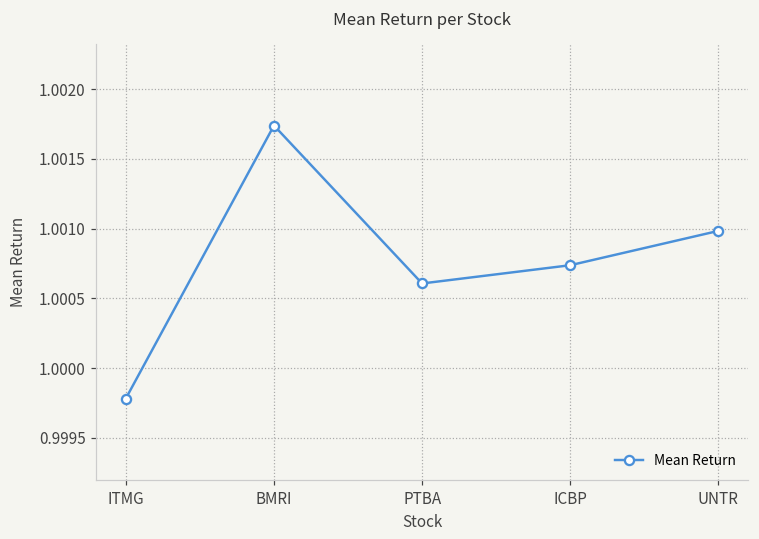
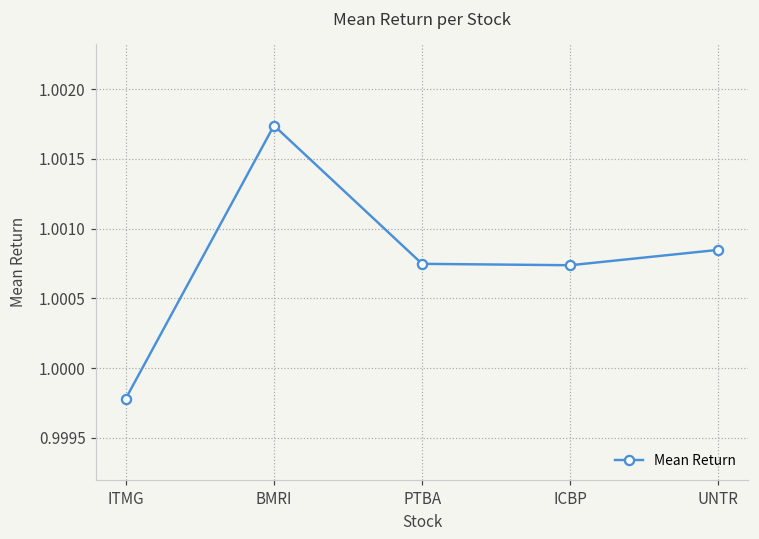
  {
    "ITMG": 0.99978,
    "BMRI": 1.00174,
-   "PTBA": 1.00061,
+   "PTBA": 1.00075,
    "ICBP": 1.00074,
-   "UNTR": 1.00098
+   "UNTR": 1.00085
  }
